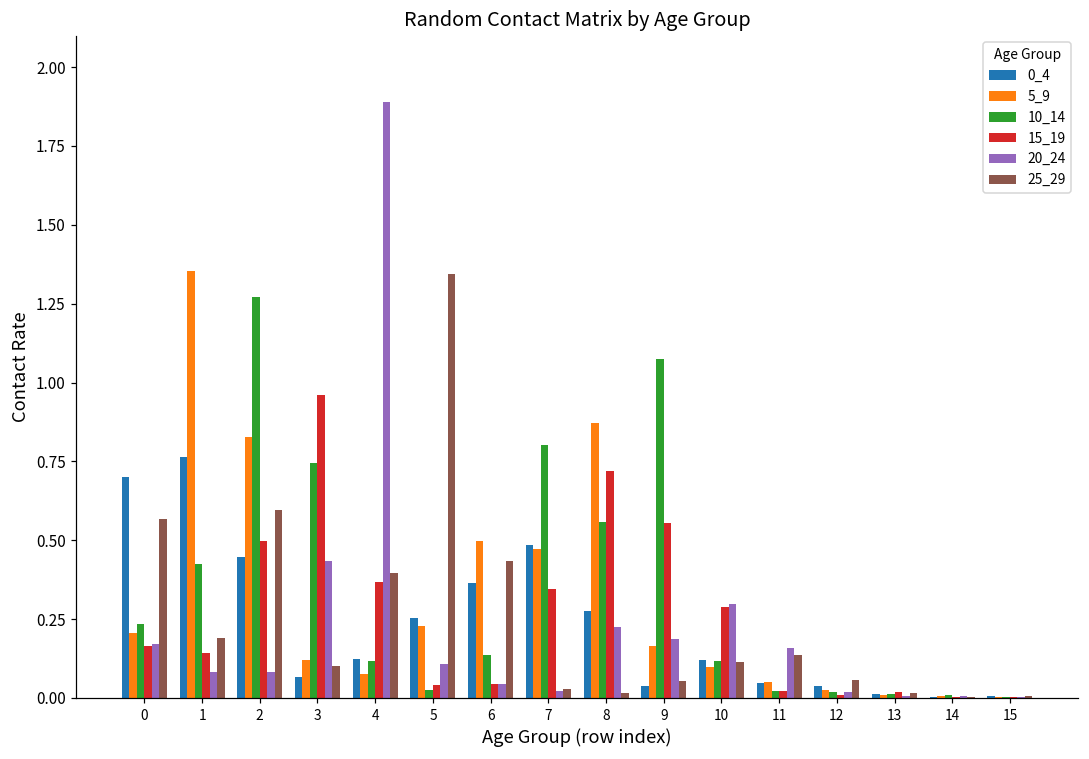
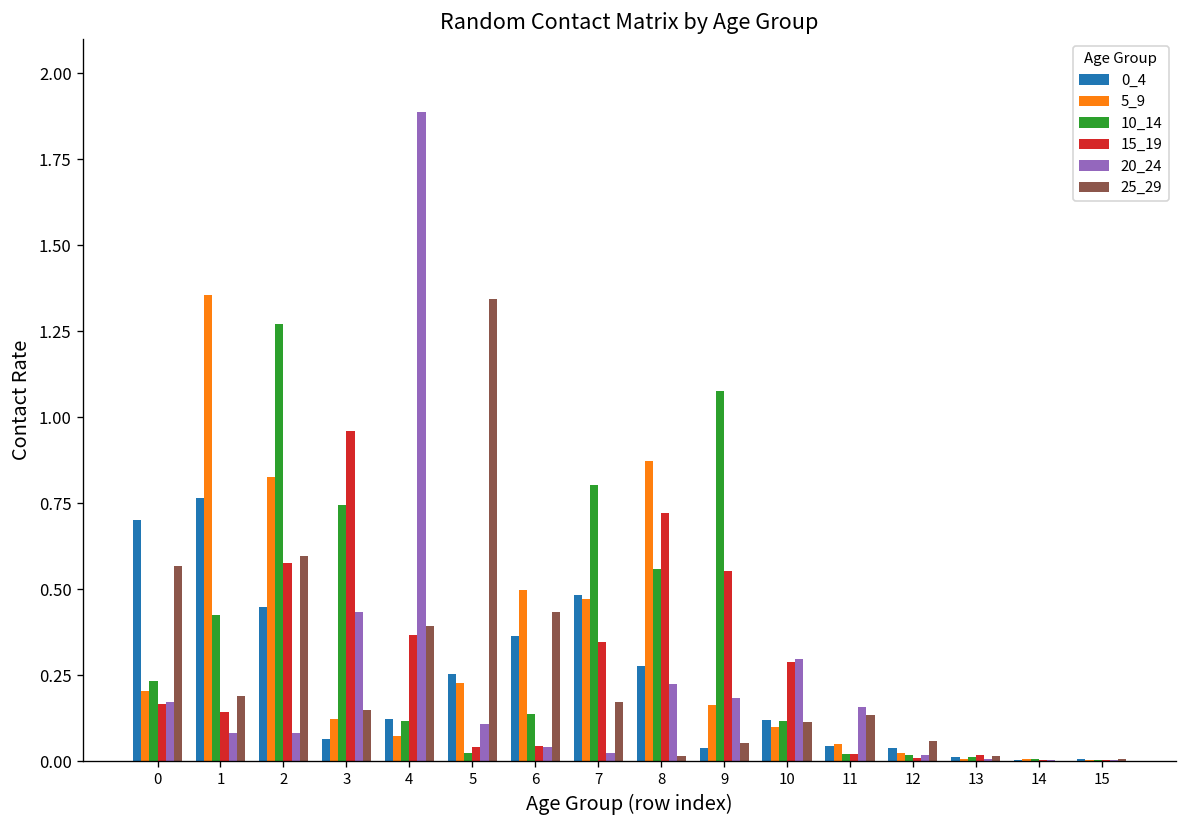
  {
    "0_4": {
      "0": 0.70,
      "1": 0.76,
      "2": 0.45,
      "3": 0.07,
      "4": 0.12,
      "5": 0.25,
      "6": 0.36,
      "7": 0.48,
      "8": 0.28,
      "9": 0.04,
      "10": 0.12,
      "11": 0.05,
      "12": 0.04,
      "13": 0.01
    },
    "5_9": {
      "0": 0.21,
      "1": 1.36,
      "2": 0.83,
      "3": 0.12,
      "4": 0.07,
      "5": 0.23,
      "6": 0.50,
      "7": 0.47,
      "8": 0.87,
      "9": 0.16,
      "10": 0.10,
      "11": 0.05,
      "12": 0.02
    },
    "10_14": {
      "0": 0.23,
      "1": 0.43,
      "2": 1.27,
      "3": 0.75,
      "4": 0.12,
      "5": 0.03,
      "6": 0.14,
      "7": 0.80,
      "8": 0.56,
      "9": 1.08,
      "10": 0.12,
      "11": 0.02,
      "12": 0.02,
      "13": 0.01
    },
    "15_19": {
      "0": 0.17,
      "1": 0.14,
-     "2": 0.50,
+     "2": 0.58,
      "3": 0.96,
      "4": 0.37,
      "5": 0.04,
      "6": 0.04,
      "7": 0.35,
      "8": 0.72,
      "9": 0.55,
      "10": 0.29,
      "11": 0.02,
      "12": 0.01,
      "13": 0.02
    },
    "20_24": {
      "0": 0.17,
      "1": 0.08,
      "2": 0.08,
      "3": 0.43,
      "4": 1.89,
      "5": 0.11,
      "6": 0.04,
      "7": 0.02,
      "8": 0.22,
      "9": 0.19,
      "10": 0.30,
      "11": 0.16,
      "12": 0.02
    },
    "25_29": {
      "0": 0.57,
      "1": 0.19,
      "2": 0.60,
-     "3": 0.10,
+     "3": 0.15,
      "4": 0.39,
      "5": 1.34,
      "6": 0.43,
-     "7": 0.03,
+     "7": 0.17,
      "8": 0.02,
      "9": 0.05,
      "10": 0.11,
      "11": 0.14,
      "12": 0.06,
      "13": 0.02
    }
  }
